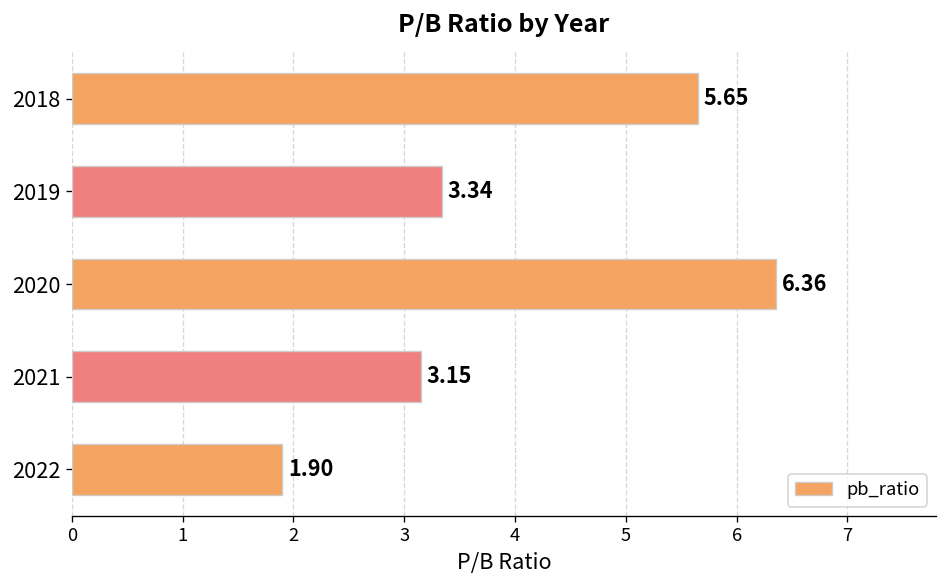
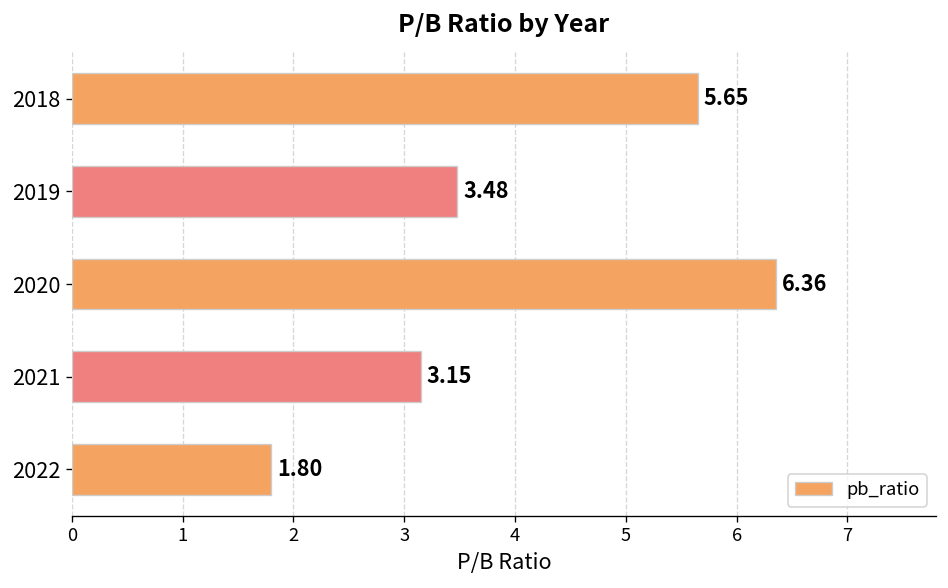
  {
    "2018": 5.65,
-   "2019": 3.34,
+   "2019": 3.48,
    "2020": 6.36,
    "2021": 3.15,
-   "2022": 1.90
+   "2022": 1.80
  }
